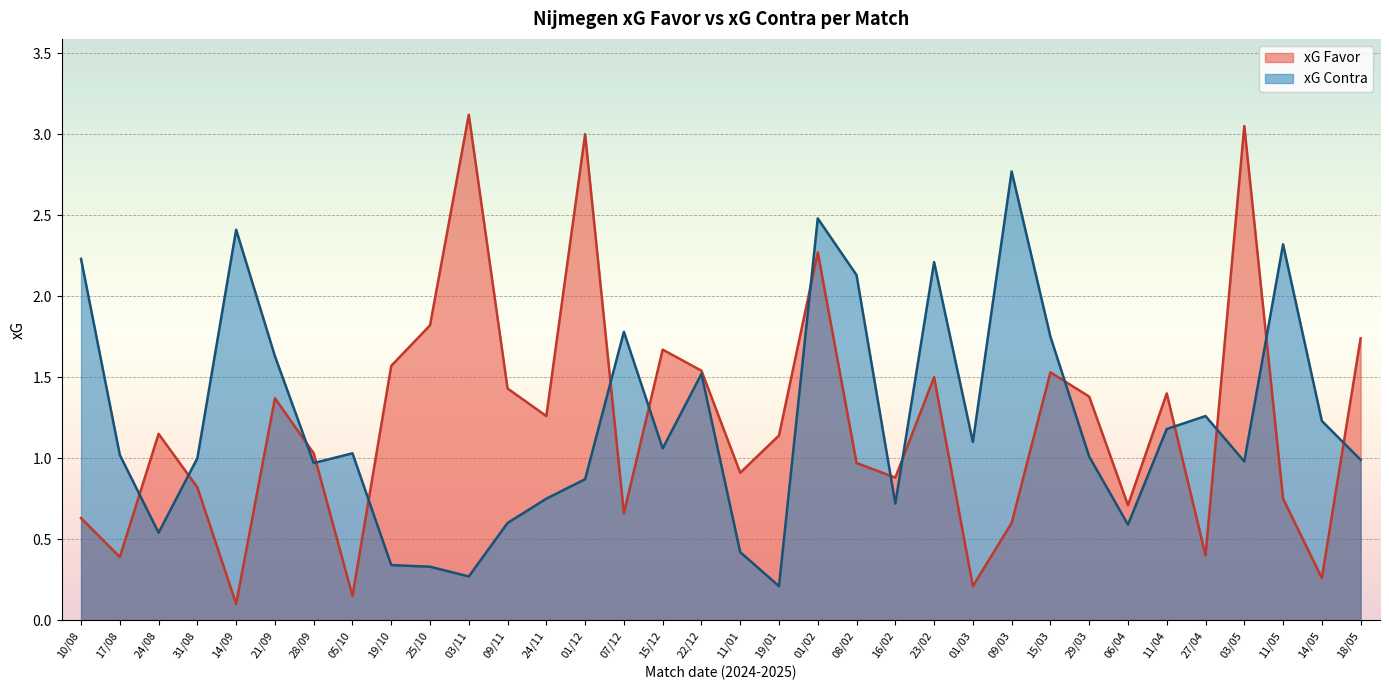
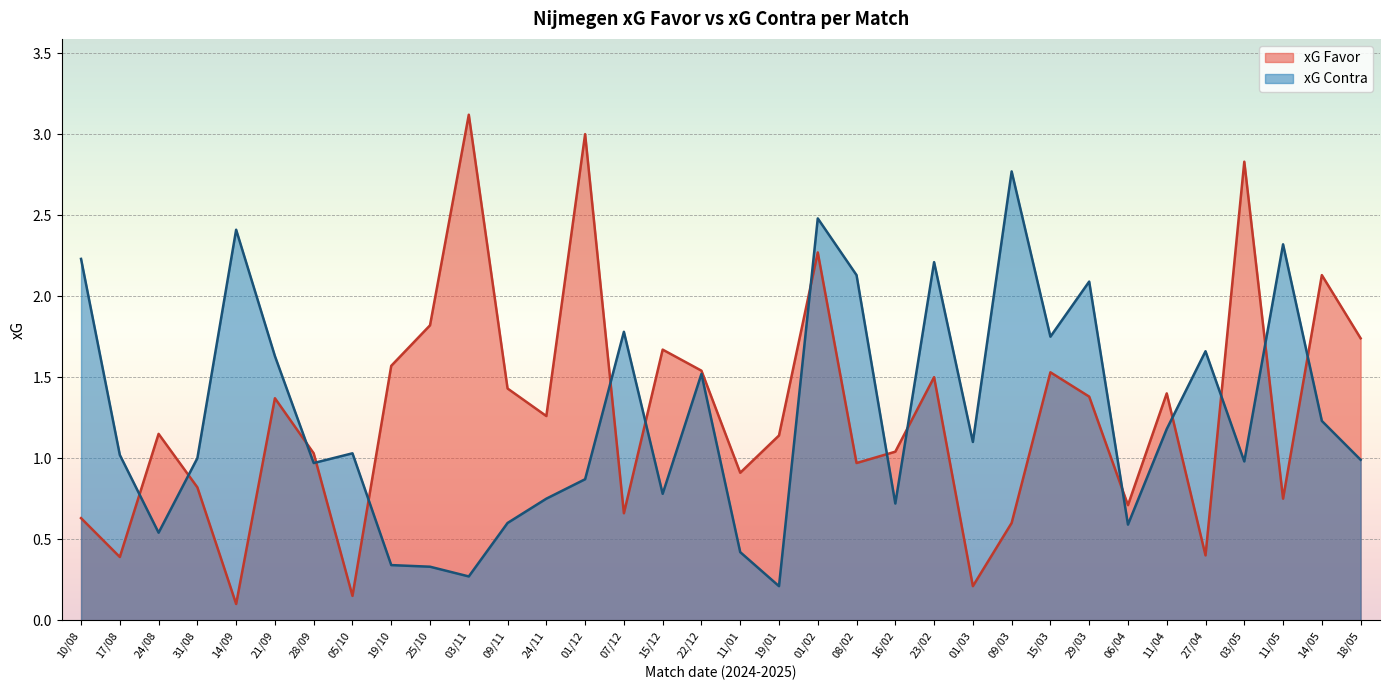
  {
    "xG Favor": {
      "10/08": 0.63,
      "17/08": 0.39,
      "24/08": 1.15,
      "31/08": 0.82,
      "14/09": 0.10,
      "21/09": 1.37,
      "28/09": 1.03,
      "05/10": 0.15,
      "19/10": 1.57,
      "25/10": 1.82,
      "03/11": 3.12,
      "09/11": 1.43,
      "24/11": 1.26,
      "01/12": 3.00,
      "07/12": 0.66,
      "15/12": 1.67,
      "22/12": 1.54,
      "11/01": 0.91,
      "19/01": 1.14,
      "01/02": 2.27,
      "08/02": 0.97,
-     "16/02": 0.88,
+     "16/02": 1.04,
      "23/02": 1.50,
      "01/03": 0.21,
      "09/03": 0.60,
      "15/03": 1.53,
      "29/03": 1.38,
      "06/04": 0.71,
      "11/04": 1.40,
      "27/04": 0.40,
-     "03/05": 3.05,
+     "03/05": 2.83,
      "11/05": 0.75,
-     "14/05": 0.26,
+     "14/05": 2.13,
      "18/05": 1.74
    },
    "xG Contra": {
      "10/08": 2.23,
      "17/08": 1.02,
      "24/08": 0.54,
      "31/08": 1.00,
      "14/09": 2.41,
      "21/09": 1.63,
      "28/09": 0.97,
      "05/10": 1.03,
      "19/10": 0.34,
      "25/10": 0.33,
      "03/11": 0.27,
      "09/11": 0.60,
      "24/11": 0.75,
      "01/12": 0.87,
      "07/12": 1.78,
-     "15/12": 1.06,
+     "15/12": 0.78,
      "22/12": 1.52,
      "11/01": 0.42,
      "19/01": 0.21,
      "01/02": 2.48,
      "08/02": 2.13,
      "16/02": 0.72,
      "23/02": 2.21,
      "01/03": 1.10,
      "09/03": 2.77,
      "15/03": 1.75,
-     "29/03": 1.01,
+     "29/03": 2.09,
      "06/04": 0.59,
      "11/04": 1.18,
-     "27/04": 1.26,
+     "27/04": 1.66,
      "03/05": 0.98,
      "11/05": 2.32,
      "14/05": 1.23,
      "18/05": 0.99
    }
  }
